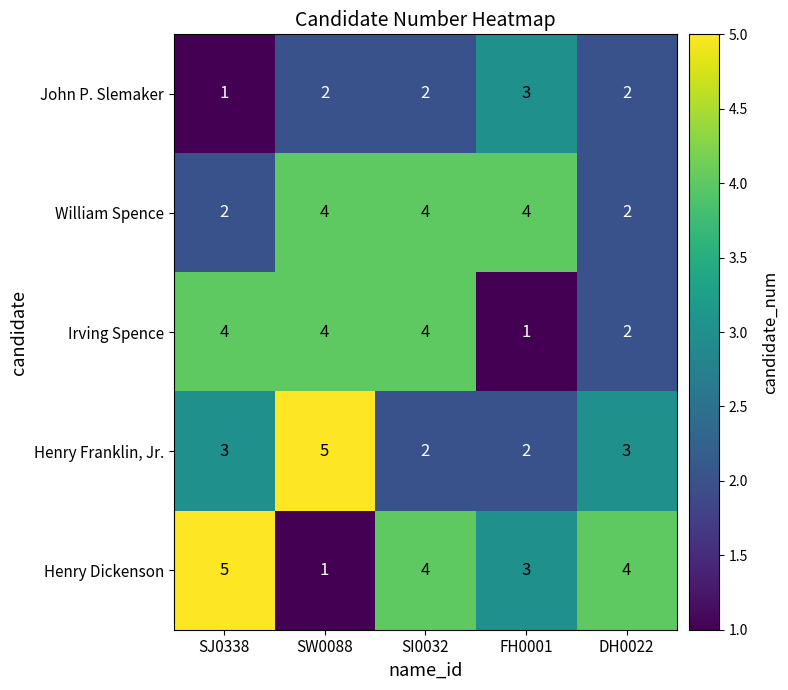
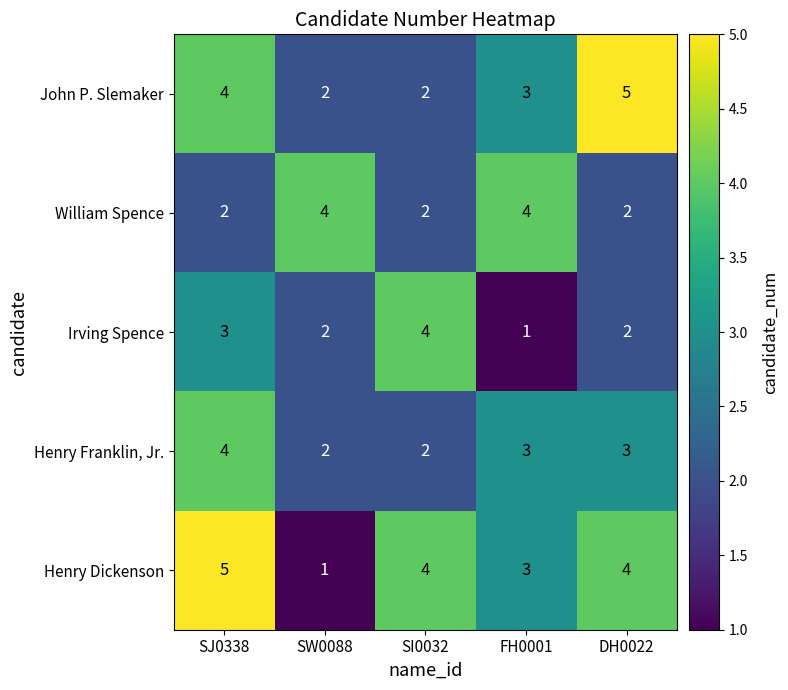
  {
    "John P. Slemaker": {
-     "SJ0338": 1,
+     "SJ0338": 4,
      "SW0088": 2,
      "SI0032": 2,
      "FH0001": 3,
-     "DH0022": 2
+     "DH0022": 5
    },
    "William Spence": {
      "SJ0338": 2,
      "SW0088": 4,
-     "SI0032": 4,
+     "SI0032": 2,
      "FH0001": 4,
      "DH0022": 2
    },
    "Irving Spence": {
-     "SJ0338": 4,
-     "SW0088": 4,
+     "SJ0338": 3,
+     "SW0088": 2,
      "SI0032": 4,
      "FH0001": 1,
      "DH0022": 2
    },
    "Henry Franklin, Jr.": {
-     "SJ0338": 3,
-     "SW0088": 5,
+     "SJ0338": 4,
+     "SW0088": 2,
      "SI0032": 2,
-     "FH0001": 2,
+     "FH0001": 3,
      "DH0022": 3
    },
    "Henry Dickenson": {
      "SJ0338": 5,
      "SW0088": 1,
      "SI0032": 4,
      "FH0001": 3,
      "DH0022": 4
    }
  }
